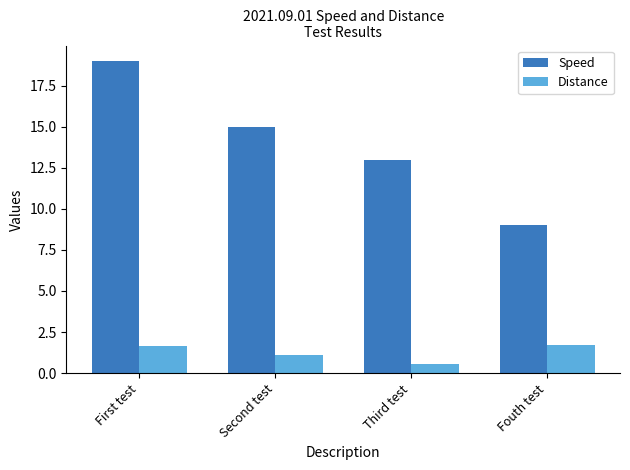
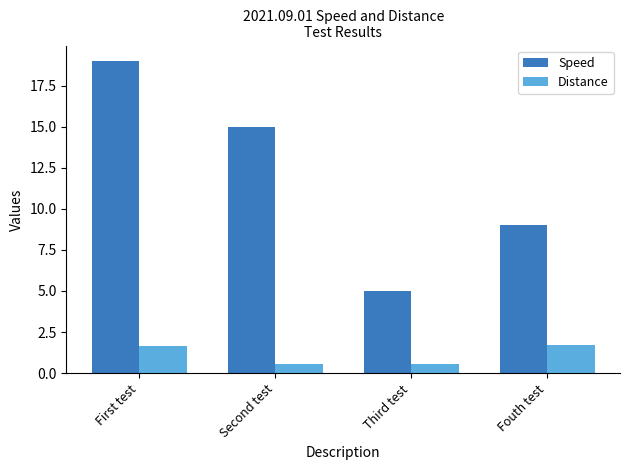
  {
    "Speed": {
      "First test": 19,
      "Second test": 15,
-     "Third test": 13,
+     "Third test": 5,
      "Fouth test": 9
    },
    "Distance": {
      "First test": 1.6,
-     "Second test": 1.1,
+     "Second test": 0.5,
      "Third test": 0.5,
      "Fouth test": 1.7
    }
  }
